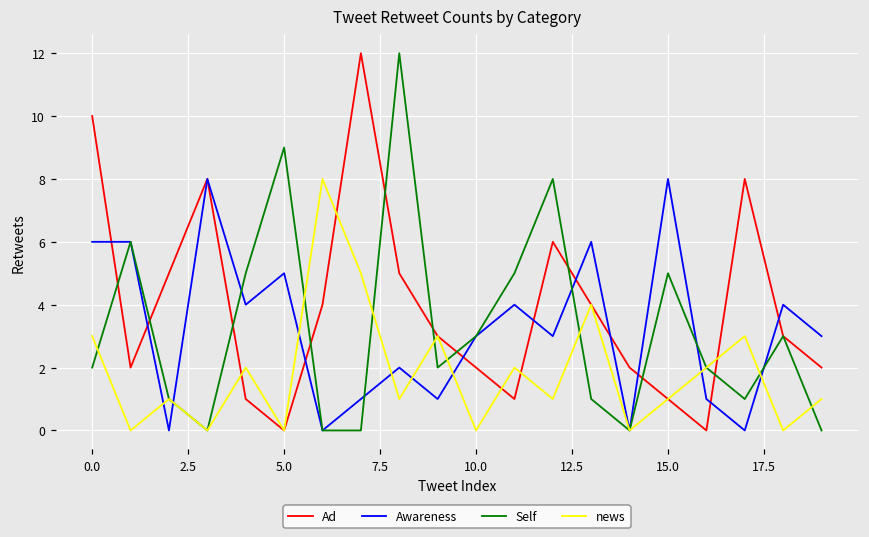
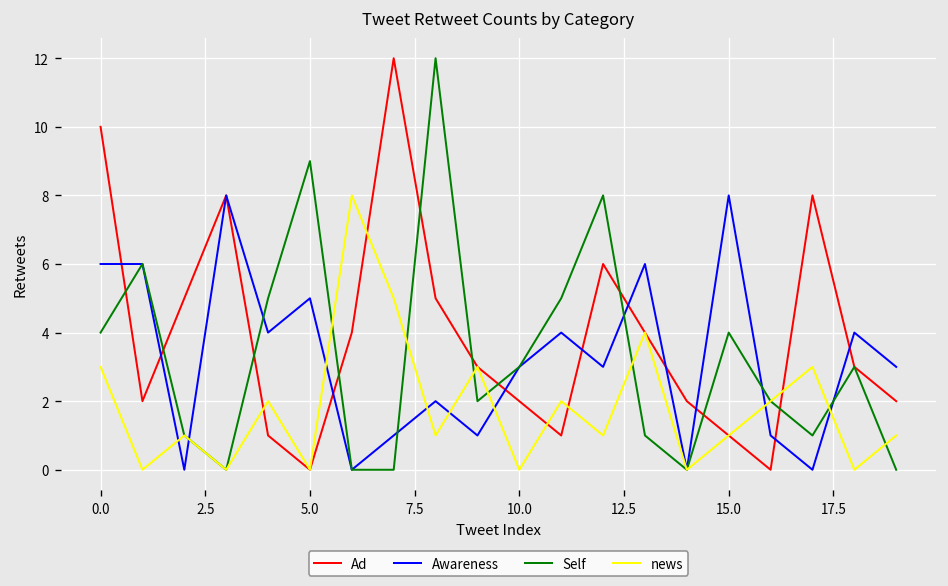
  {
    "Ad": {
      "0.0": 10,
      "10.0": 2
    },
    "Awareness": {
      "0.0": 6,
      "5.0": 5,
      "15.0": 8
    },
    "Self": {
-     "0.0": 2,
+     "0.0": 4,
      "5.0": 9,
-     "15.0": 5
+     "15.0": 4
    },
    "news": {
      "0.0": 3,
      "10.0": 0
    }
  }
